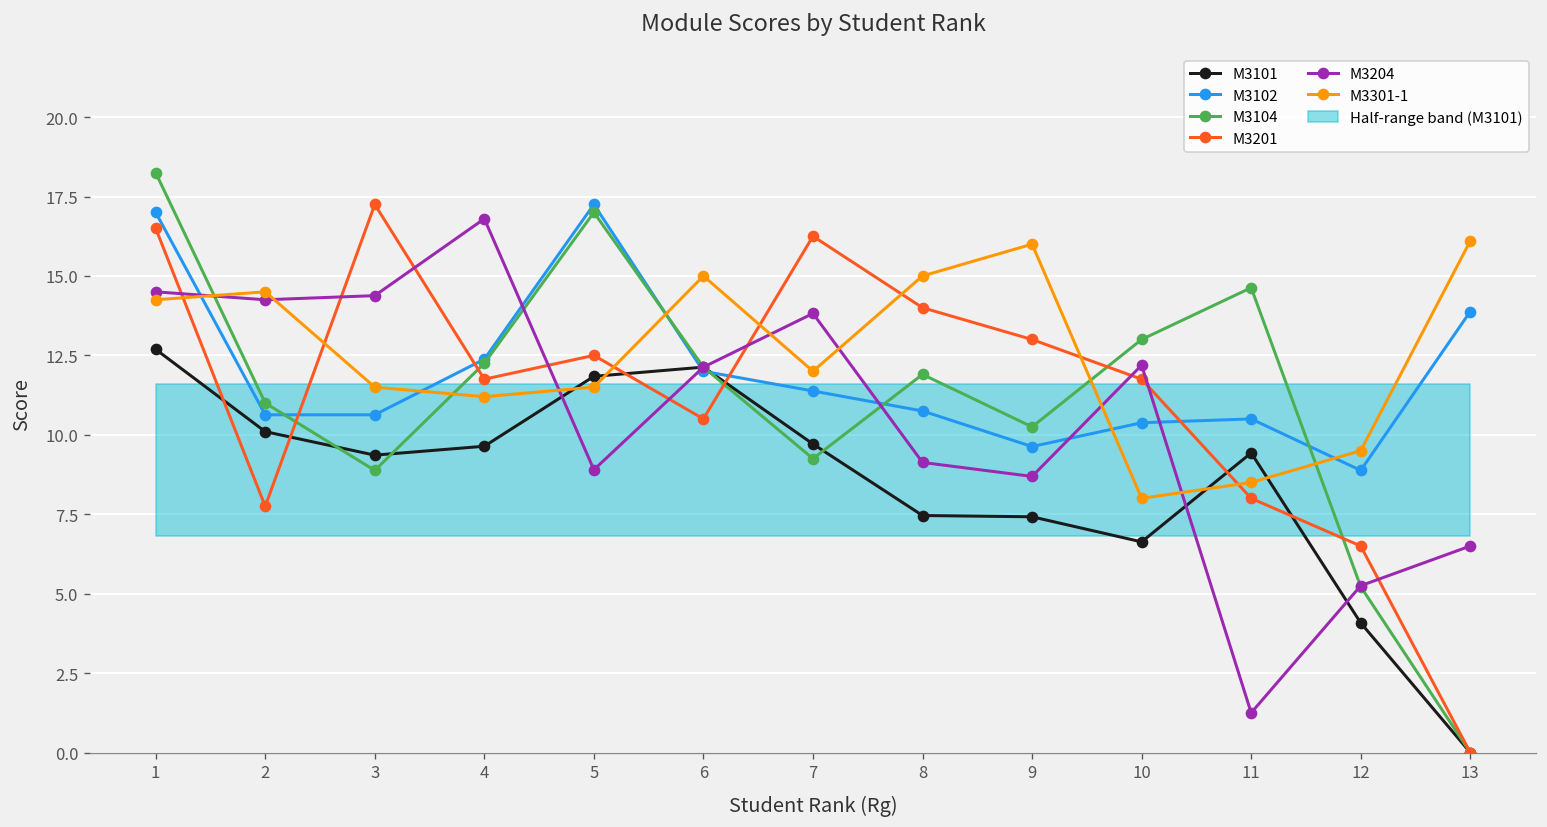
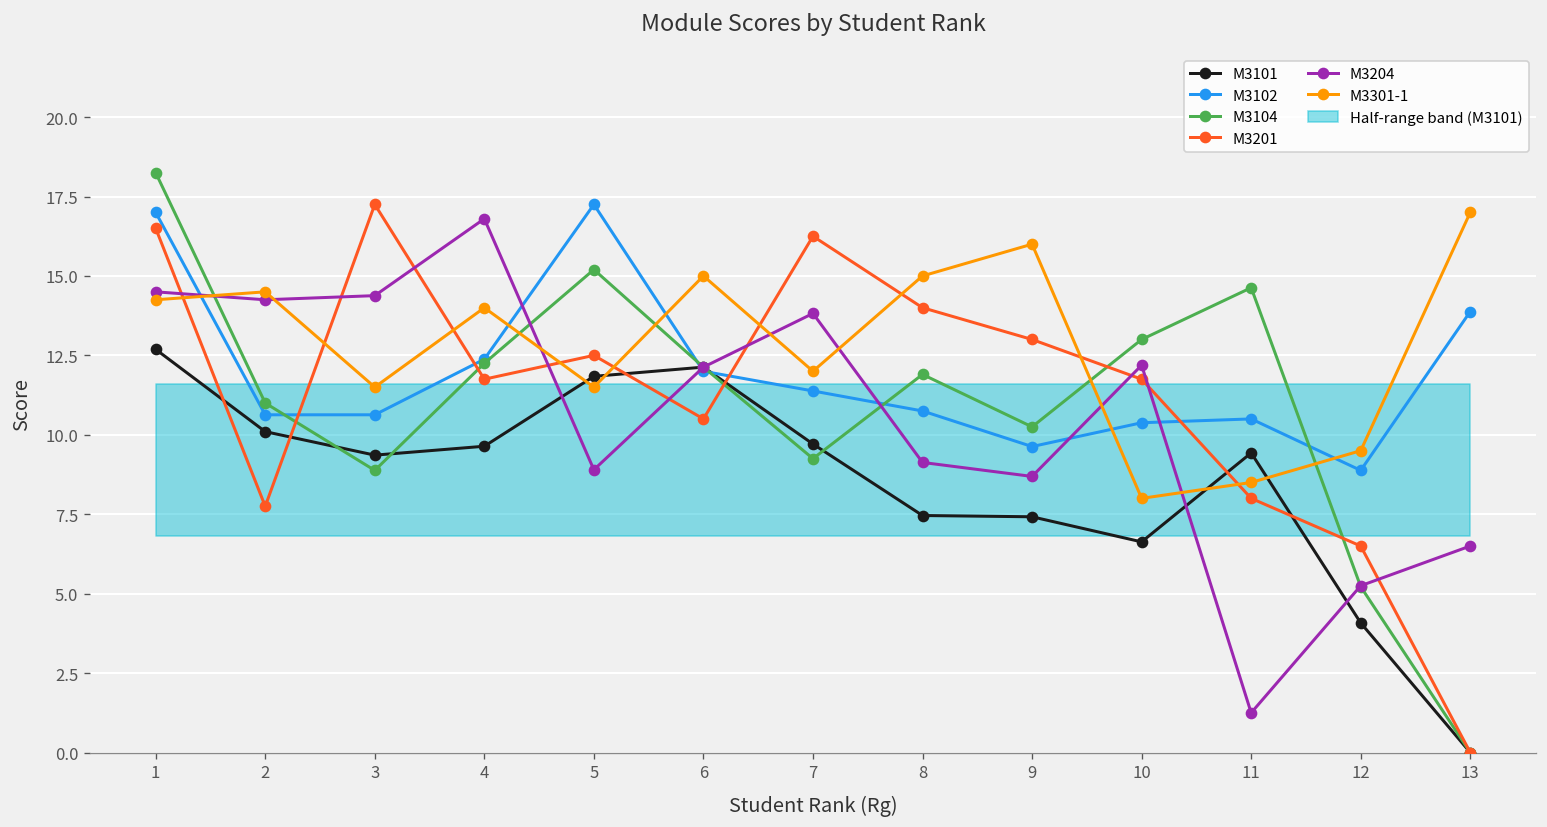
  {
    "M3101": {
      "1": 12.7,
      "2": 10.1,
      "3": 9.4,
      "4": 9.6,
      "5": 11.8,
      "7": 9.7,
      "8": 7.5,
      "9": 7.4,
      "10": 6.6,
      "11": 9.4,
      "12": 4.1
    },
    "M3104": {
      "1": 18.3,
      "2": 11.0,
      "3": 8.9,
      "4": 12.3,
-     "5": 17.0,
+     "5": 15.2,
      "7": 9.3,
      "8": 11.9,
      "9": 10.3,
      "10": 13.0,
      "11": 14.6
    },
    "M3201": {
      "1": 16.5,
      "2": 7.8,
      "3": 17.3,
      "4": 11.8,
      "5": 12.5,
      "6": 10.5,
      "7": 16.3,
      "8": 14.0,
      "9": 13.0,
      "10": 11.8,
      "11": 8.0,
      "12": 6.5
    },
    "M3204": {
      "1": 14.5,
      "2": 14.3,
      "3": 14.4,
      "4": 16.8,
      "5": 8.9,
      "7": 13.8,
      "8": 9.1,
      "9": 8.7,
      "10": 12.2,
      "11": 1.3,
      "13": 6.5
    },
    "M3301-1": {
      "1": 14.3,
      "2": 14.5,
-     "4": 11.2,
+     "4": 14.0,
      "6": 15.0,
      "7": 12.0,
      "8": 15.0,
      "9": 16.0,
      "10": 8.0,
      "11": 8.5,
      "12": 9.5,
-     "13": 16.1
+     "13": 17.0
    }
  }
